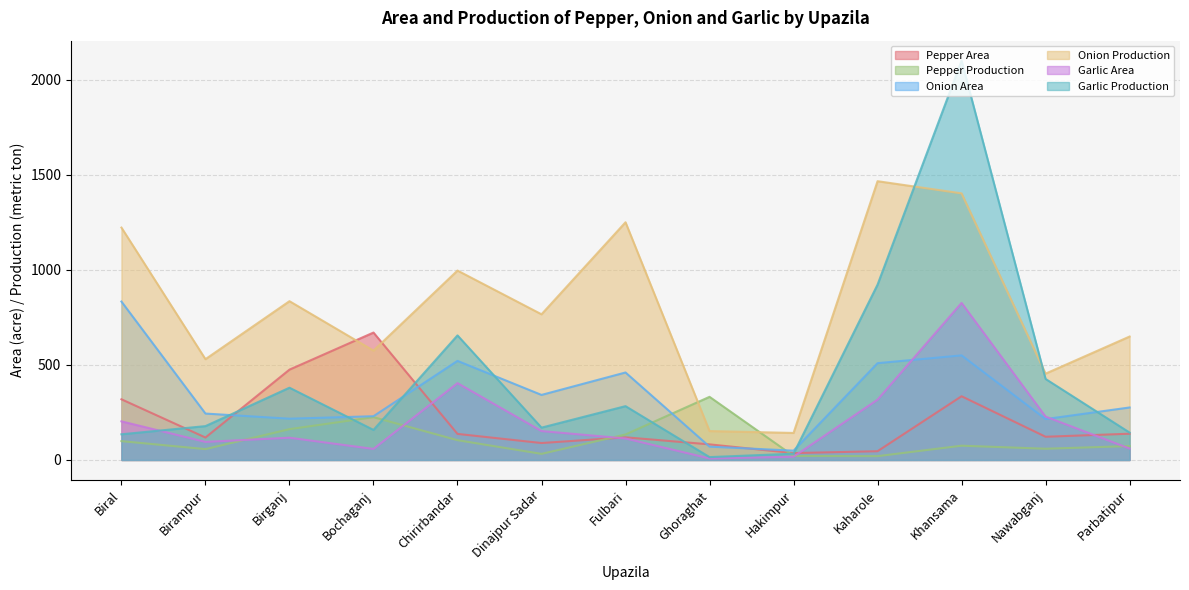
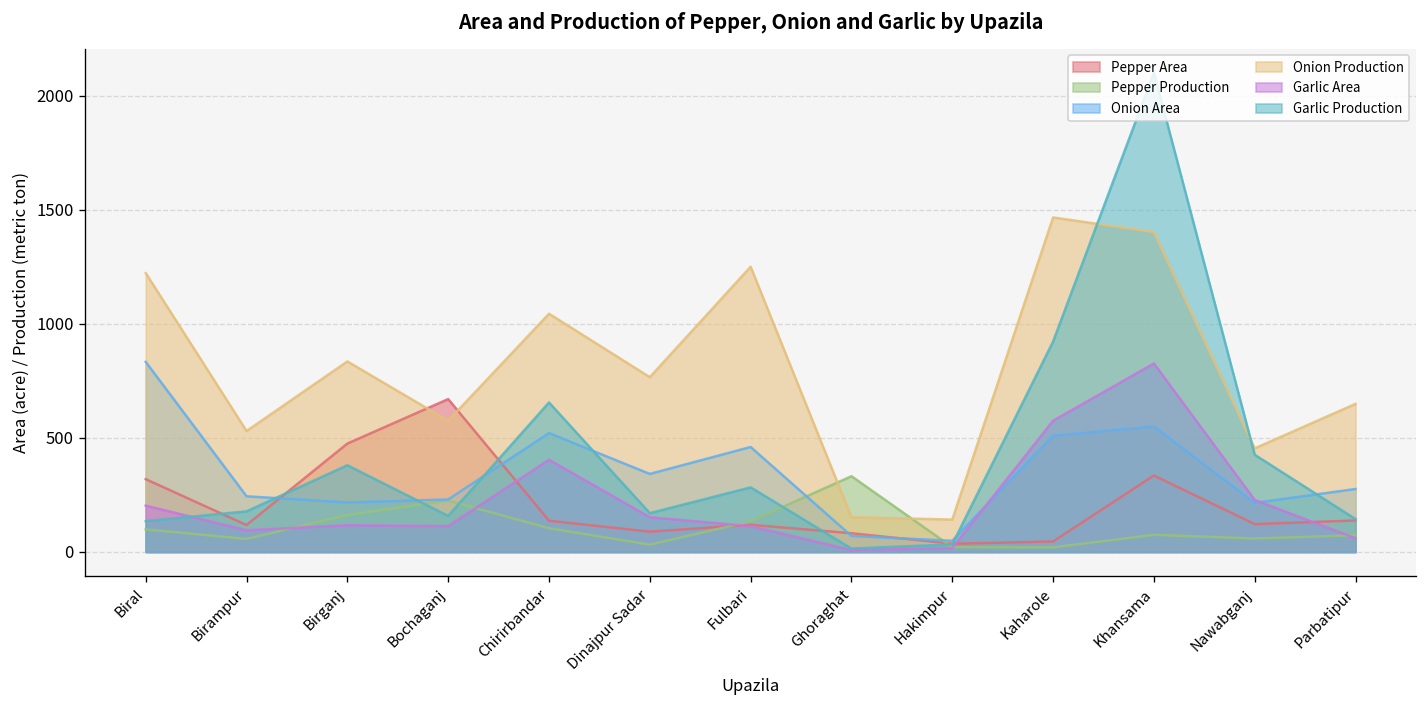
  {
    "Pepper Area": {
      "Biral": 320,
      "Birampur": 120,
      "Birganj": 480,
      "Bochaganj": 670,
      "Chirirbandar": 140,
      "Dinajpur Sadar": 90,
      "Kaharole": 50,
      "Khansama": 340,
      "Nawabganj": 120
    },
    "Pepper Production": {
      "Biral": 100,
      "Birampur": 60,
      "Birganj": 160,
      "Chirirbandar": 100,
      "Dinajpur Sadar": 30,
      "Fulbari": 130,
      "Ghoraghat": 330,
      "Kaharole": 20,
      "Khansama": 80,
      "Nawabganj": 60
    },
    "Onion Production": {
      "Biral": 1220,
      "Birampur": 530,
      "Birganj": 840,
      "Bochaganj": 580,
-     "Chirirbandar": 1000,
+     "Chirirbandar": 1040,
      "Dinajpur Sadar": 770,
      "Fulbari": 1250,
      "Ghoraghat": 150,
      "Hakimpur": 140,
      "Kaharole": 1470,
      "Khansama": 1400,
      "Nawabganj": 450,
      "Parbatipur": 650
    },
    "Garlic Area": {
      "Biral": 200,
      "Birampur": 100,
      "Birganj": 120,
-     "Bochaganj": 60,
+     "Bochaganj": 110,
      "Chirirbandar": 400,
      "Dinajpur Sadar": 150,
-     "Kaharole": 320,
+     "Kaharole": 580,
      "Khansama": 830
    }
  }
